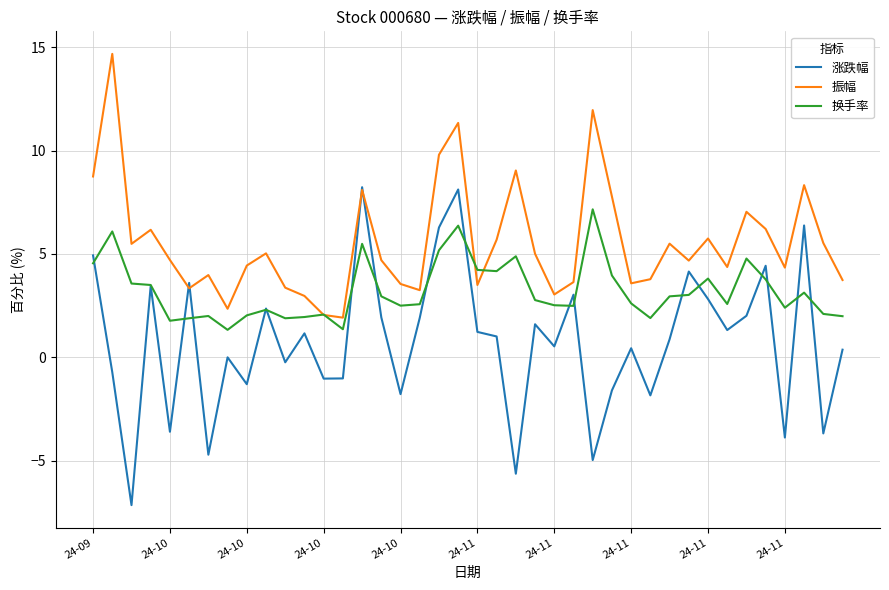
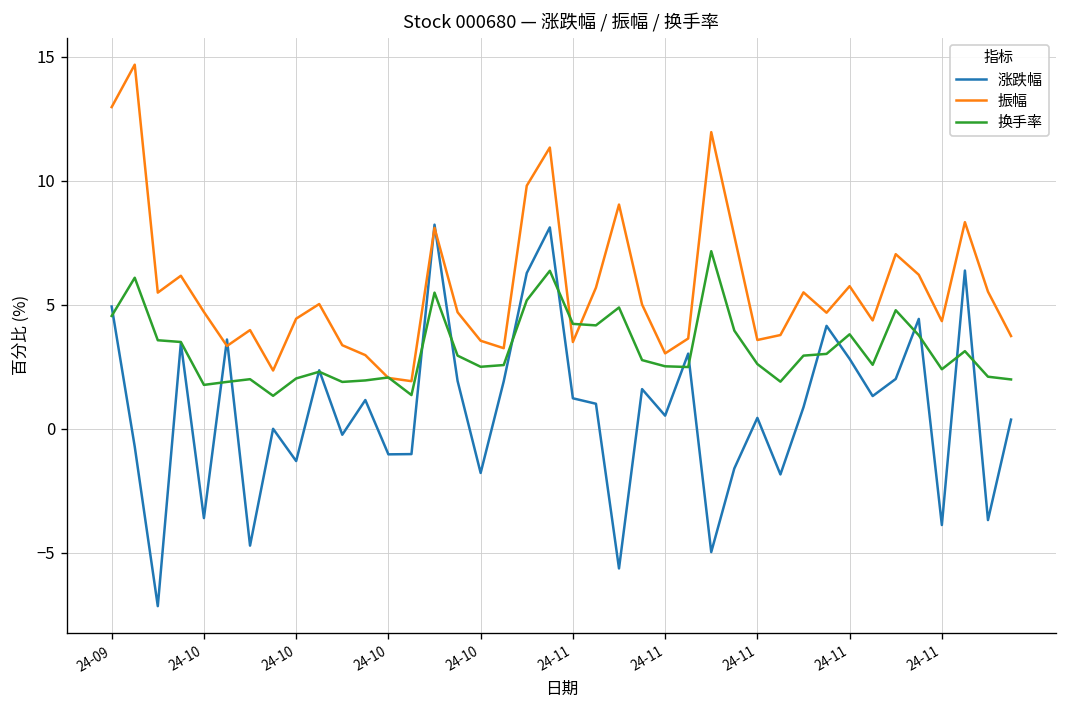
  {
    "涨跌幅": {
      "24-09": 4.9
    },
    "振幅": {
-     "24-09": 8.8
+     "24-09": 13.0
    },
    "换手率": {
      "24-09": 4.6
    }
  }
